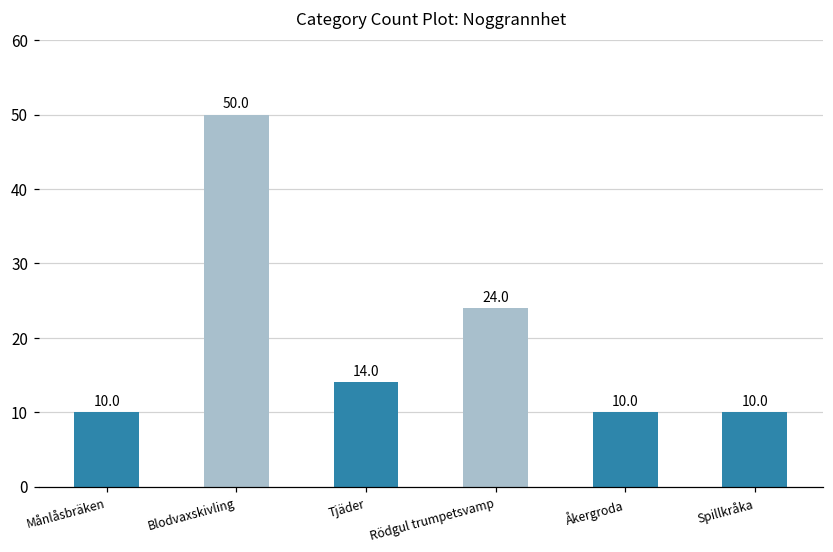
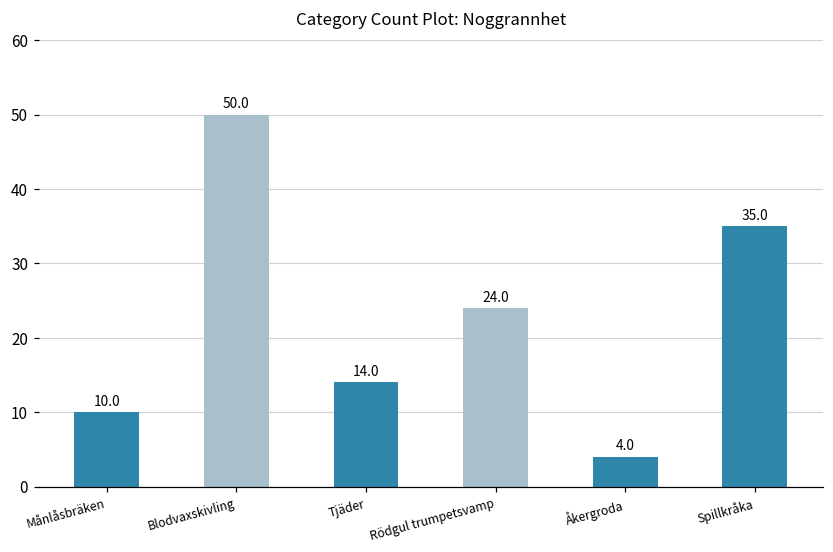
  {
    "Månlåsbräken": 10.0,
    "Blodvaxskivling": 50.0,
    "Tjäder": 14.0,
    "Rödgul trumpetsvamp": 24.0,
-   "Åkergroda": 10.0,
-   "Spillkråka": 10.0
+   "Åkergroda": 4.0,
+   "Spillkråka": 35.0
  }
